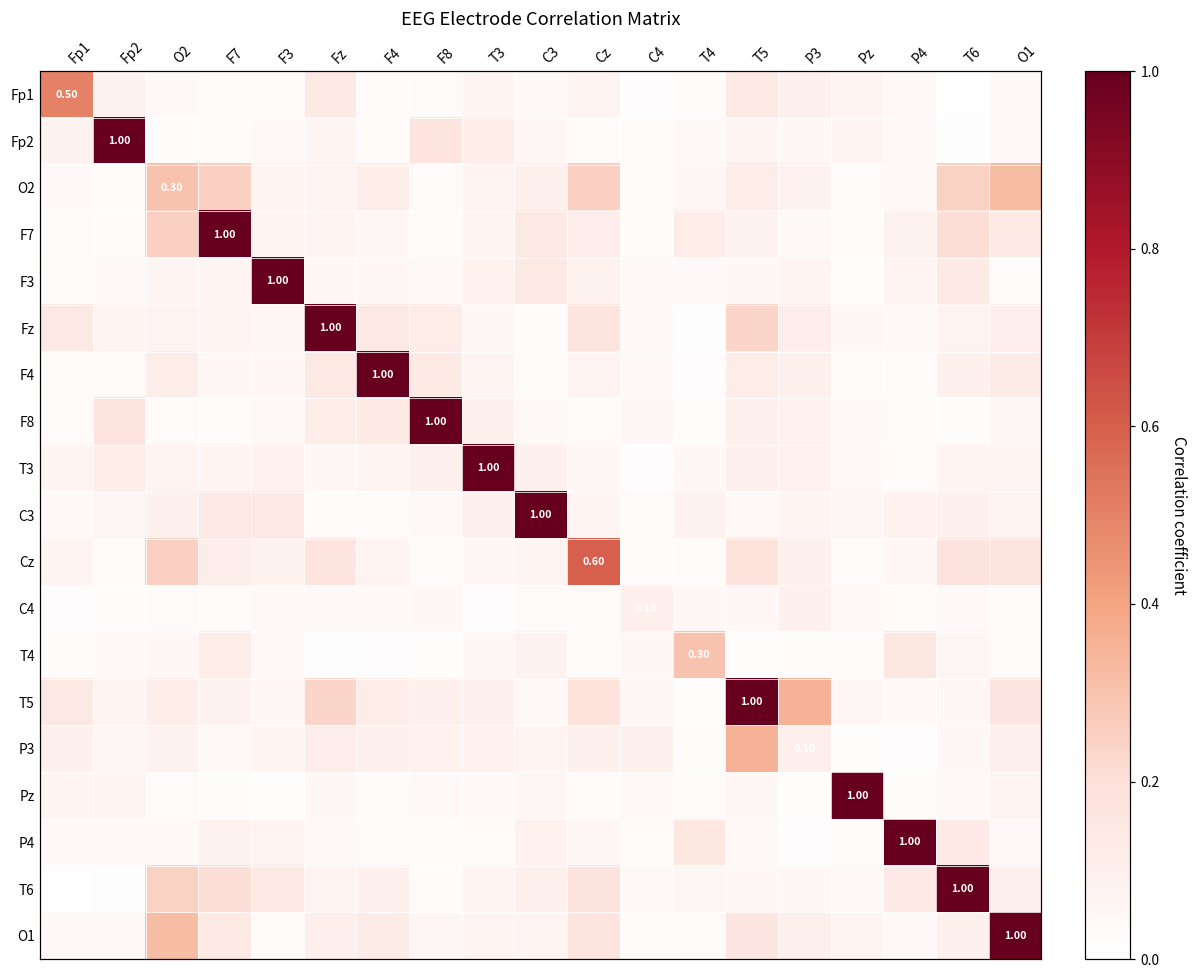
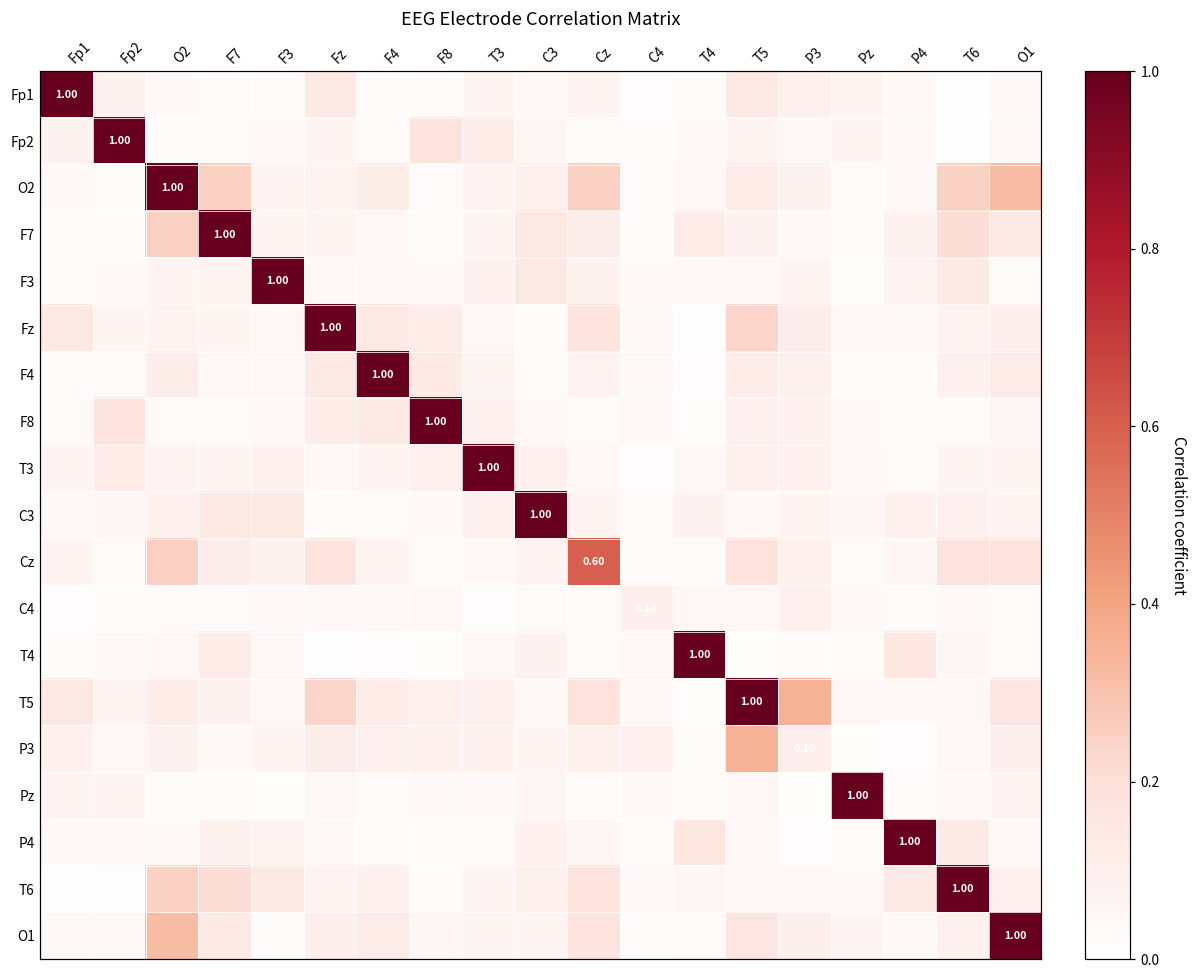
  {
    "Fp1": {
-     "Fp1": 0.50
+     "Fp1": 1.00
    },
    "Fp2": {
      "Fp2": 1.00
    },
    "O2": {
-     "O2": 0.30
+     "O2": 1.00
    },
    "F7": {
      "F7": 1.00
    },
    "F3": {
      "F3": 1.00
    },
    "Fz": {
      "Fz": 1.00
    },
    "F4": {
      "F4": 1.00
    },
    "F8": {
      "F8": 1.00
    },
    "T3": {
      "T3": 1.00
    },
    "C3": {
      "C3": 1.00
    },
    "Cz": {
      "Cz": 0.60
    },
    "T4": {
-     "T4": 0.30
+     "T4": 1.00
    },
    "T5": {
      "T5": 1.00
    },
    "Pz": {
      "Pz": 1.00
    },
    "P4": {
      "P4": 1.00
    },
    "T6": {
      "T6": 1.00
    },
    "O1": {
      "O1": 1.00
    }
  }
